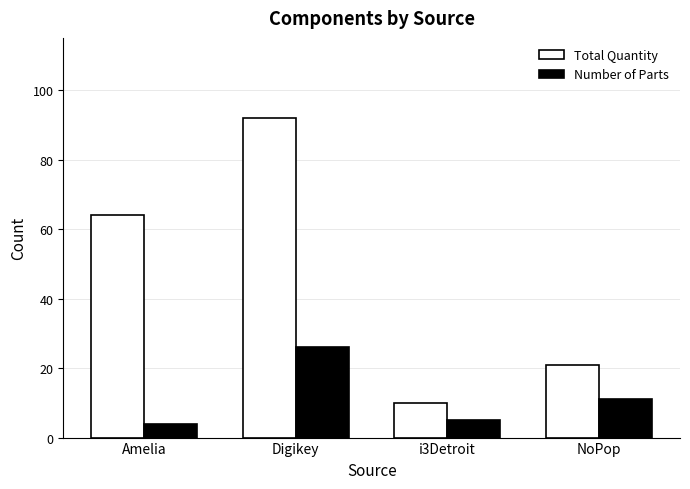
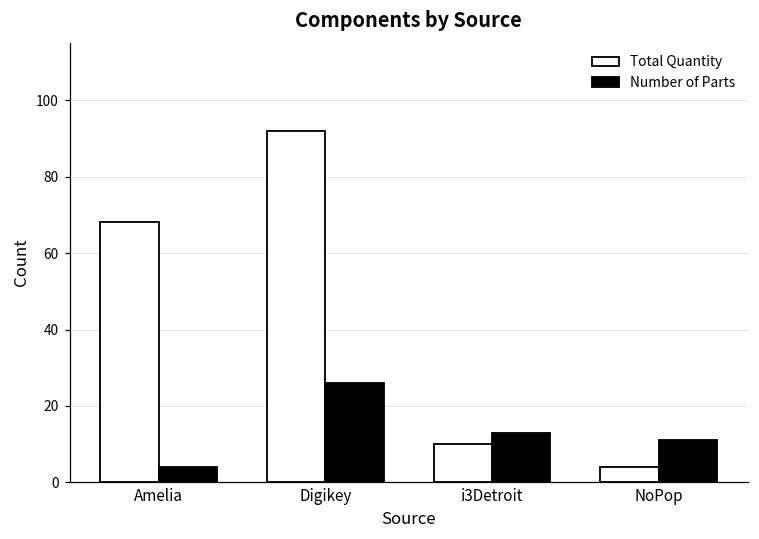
  {
    "Total Quantity": {
-     "Amelia": 64,
+     "Amelia": 68,
      "Digikey": 92,
      "i3Detroit": 10,
-     "NoPop": 21
+     "NoPop": 4
    },
    "Number of Parts": {
      "Amelia": 4,
      "Digikey": 26,
-     "i3Detroit": 5,
+     "i3Detroit": 13,
      "NoPop": 11
    }
  }
